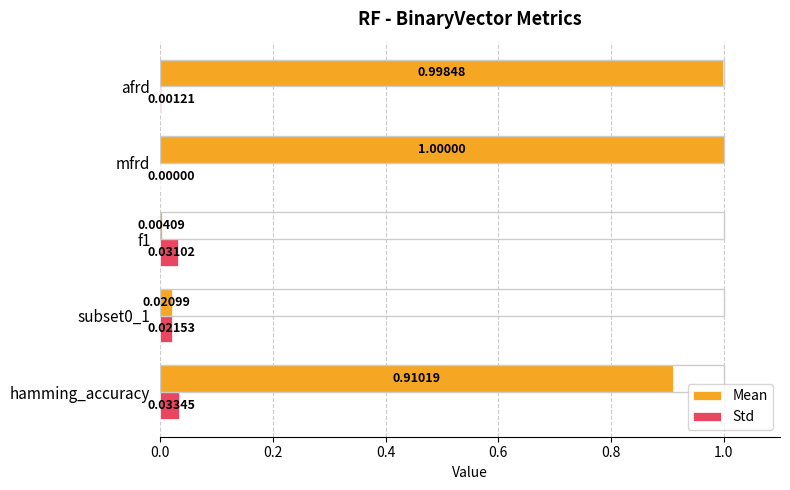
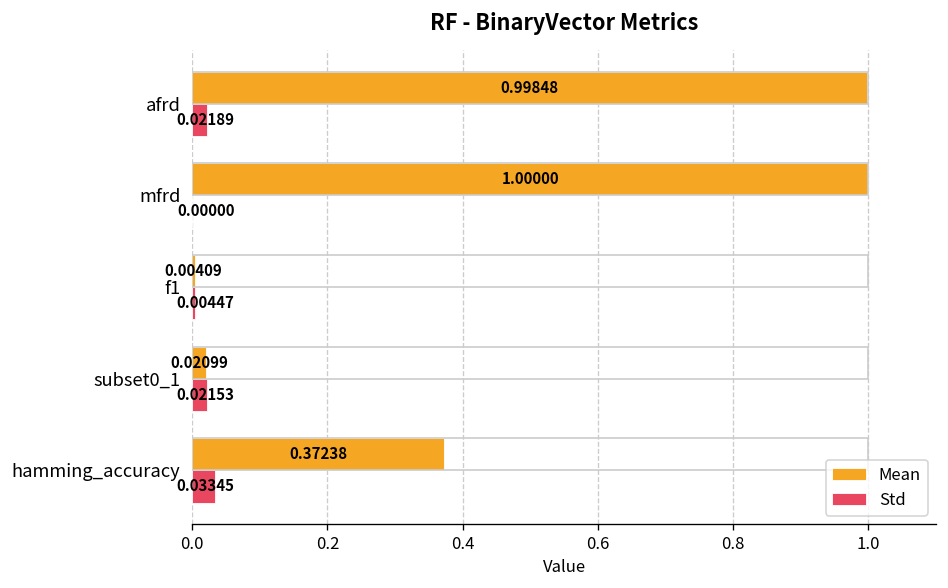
  {
    "Mean": {
      "afrd": 0.99848,
      "mfrd": 1.00000,
      "f1": 0.00409,
      "subset0_1": 0.02099,
-     "hamming_accuracy": 0.91019
+     "hamming_accuracy": 0.37238
    },
    "Std": {
-     "afrd": 0.00121,
+     "afrd": 0.02189,
      "mfrd": 0.00000,
-     "f1": 0.03102,
+     "f1": 0.00447,
      "subset0_1": 0.02153,
      "hamming_accuracy": 0.03345
    }
  }
